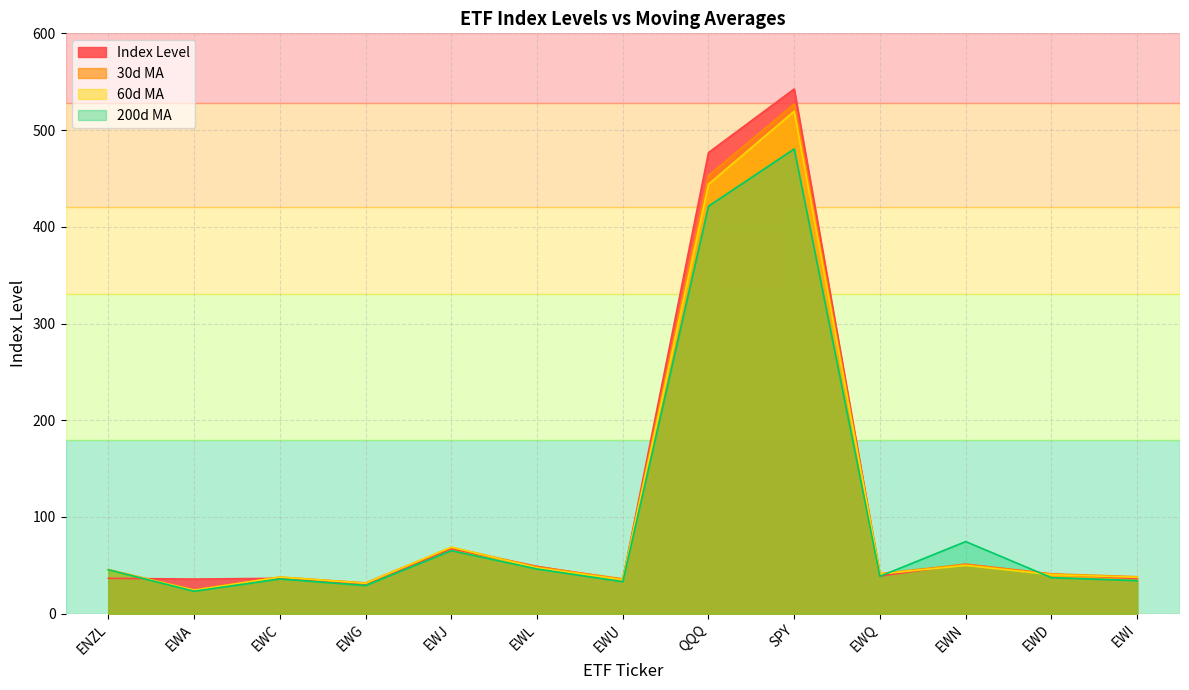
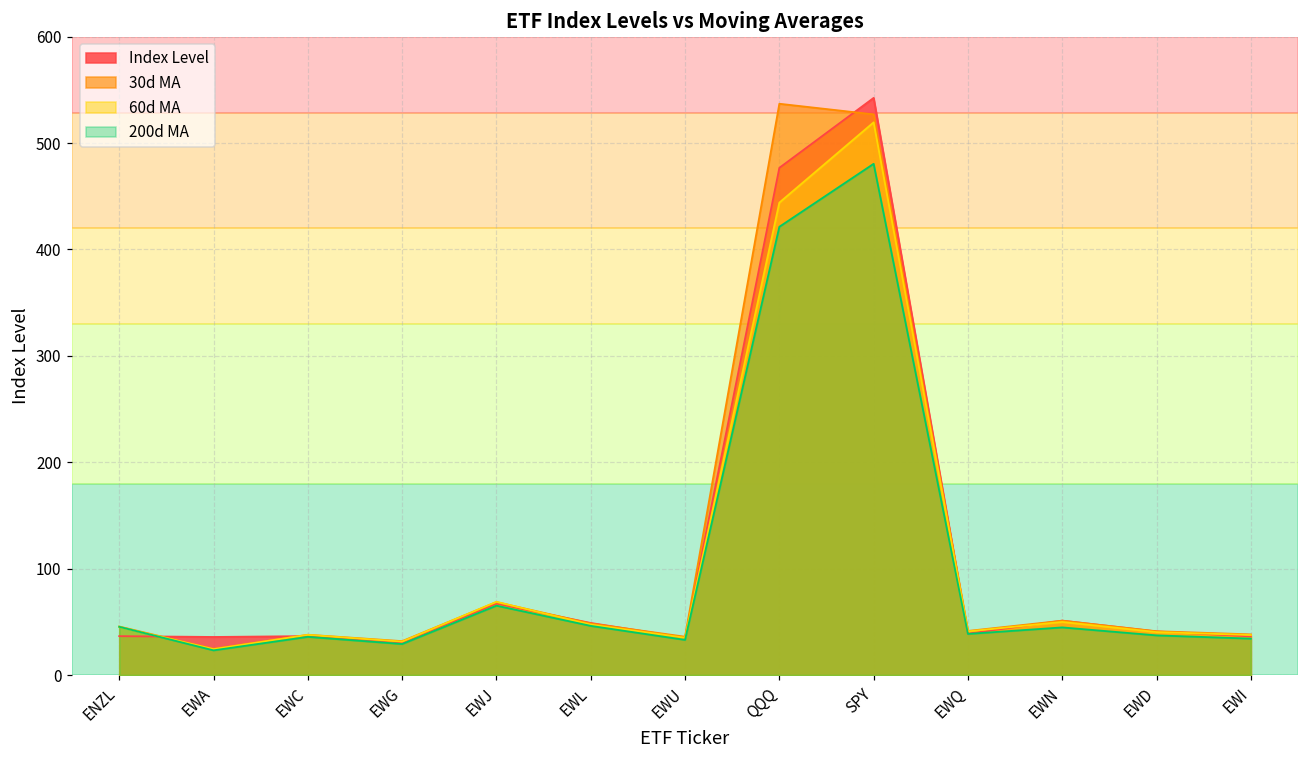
  {
    "Index Level": {
      "ENZL": 40,
      "EWA": 40,
      "QQQ": 480,
      "SPY": 540
    },
    "30d MA": {
-     "QQQ": 450,
+     "QQQ": 540,
      "SPY": 530
    },
    "60d MA": {
      "QQQ": 440,
      "SPY": 520
    },
    "200d MA": {
      "QQQ": 420,
      "SPY": 480,
-     "EWN": 70,
+     "EWN": 40,
      "EWD": 40
    }
  }
